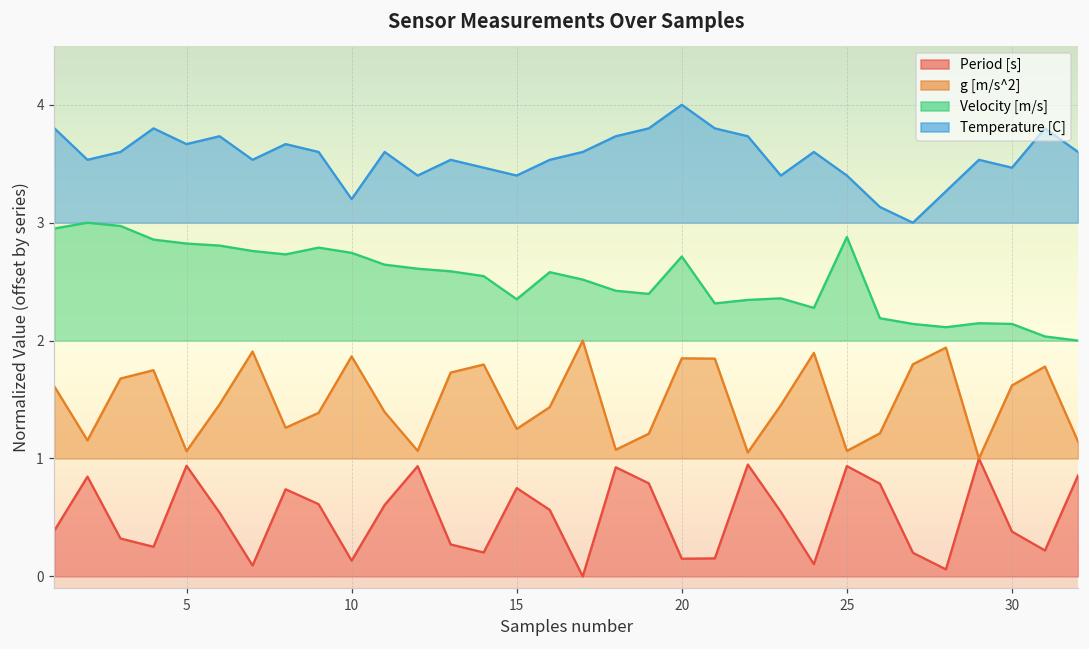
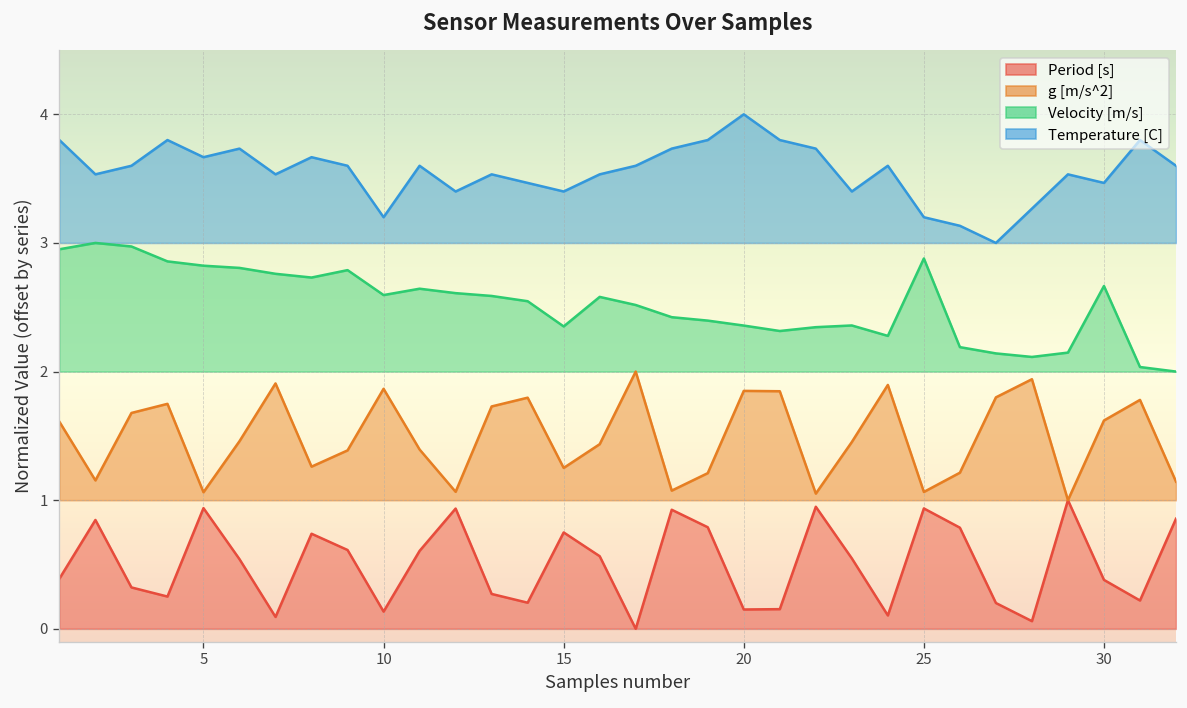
  {
    "Velocity [m/s]": {
      "5": 2.82,
-     "10": 2.74,
+     "10": 2.59,
      "15": 2.35,
-     "20": 2.71,
+     "20": 2.36,
      "25": 2.88,
-     "30": 2.14
+     "30": 2.67
    },
    "Temperature [C]": {
      "5": 3.67,
      "10": 3.20,
      "15": 3.40,
      "20": 4.00,
-     "25": 3.40,
+     "25": 3.20,
      "30": 3.47
    }
  }
